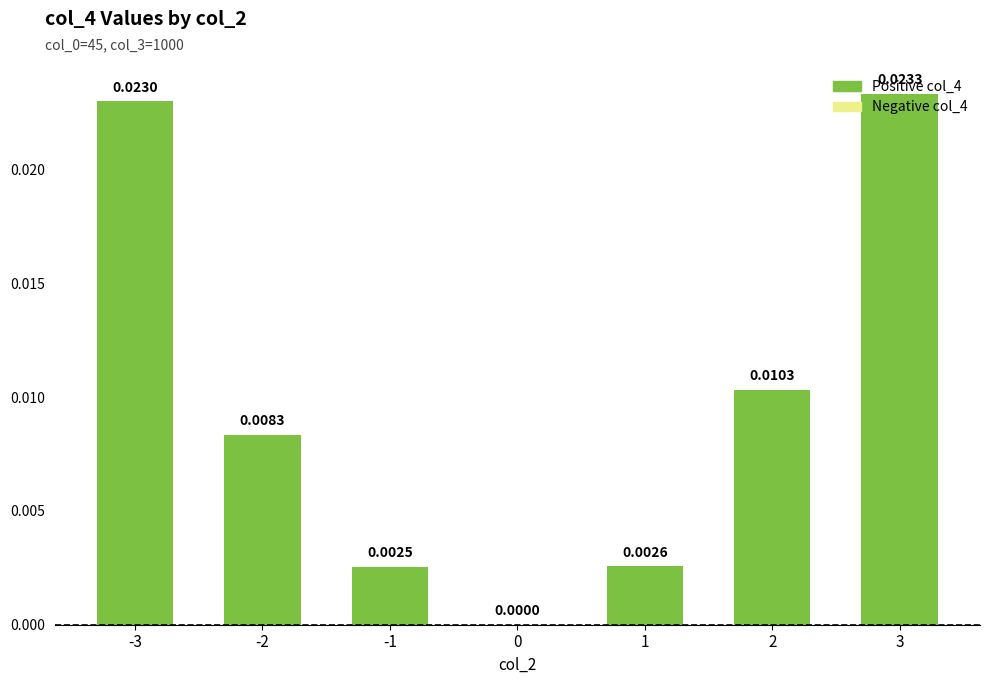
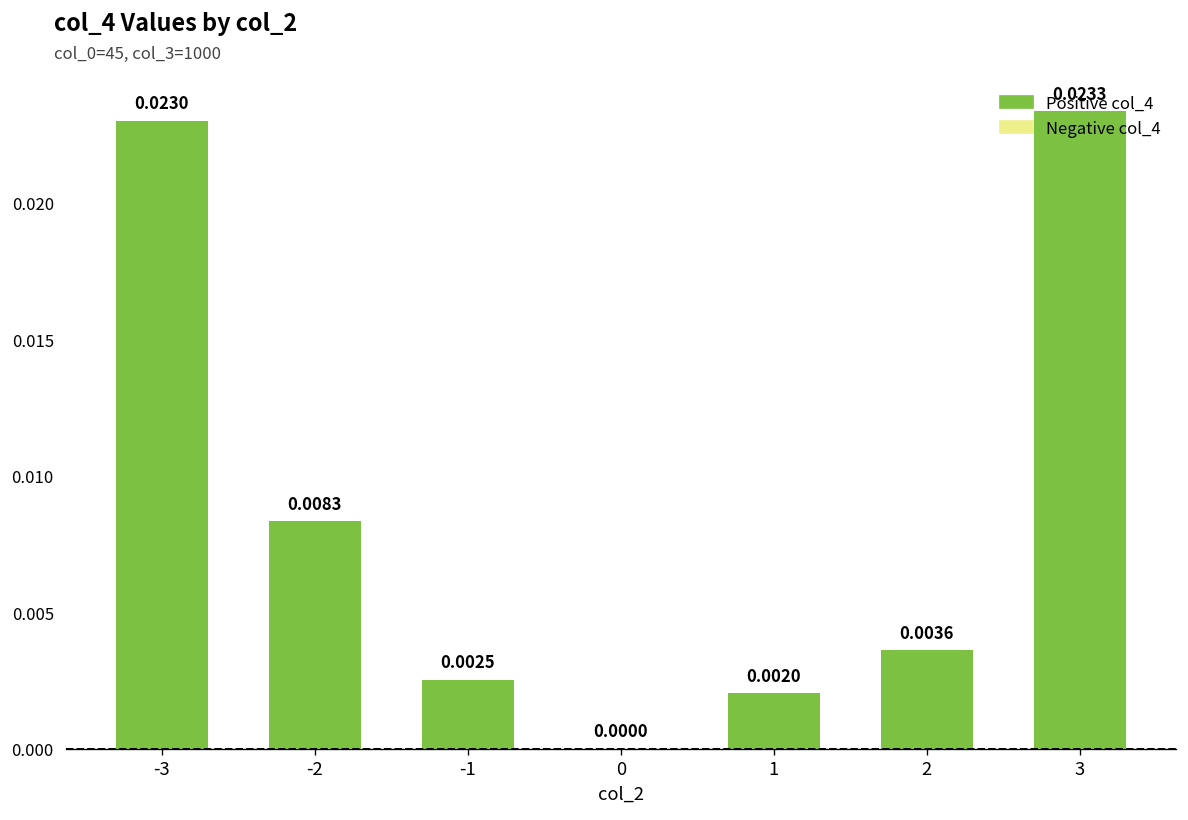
  {
    "-3": 0.0230,
    "-2": 0.0083,
    "-1": 0.0025,
    "0": 0.0000,
-   "1": 0.0026,
-   "2": 0.0103,
+   "1": 0.0020,
+   "2": 0.0036,
    "3": 0.0233
  }
